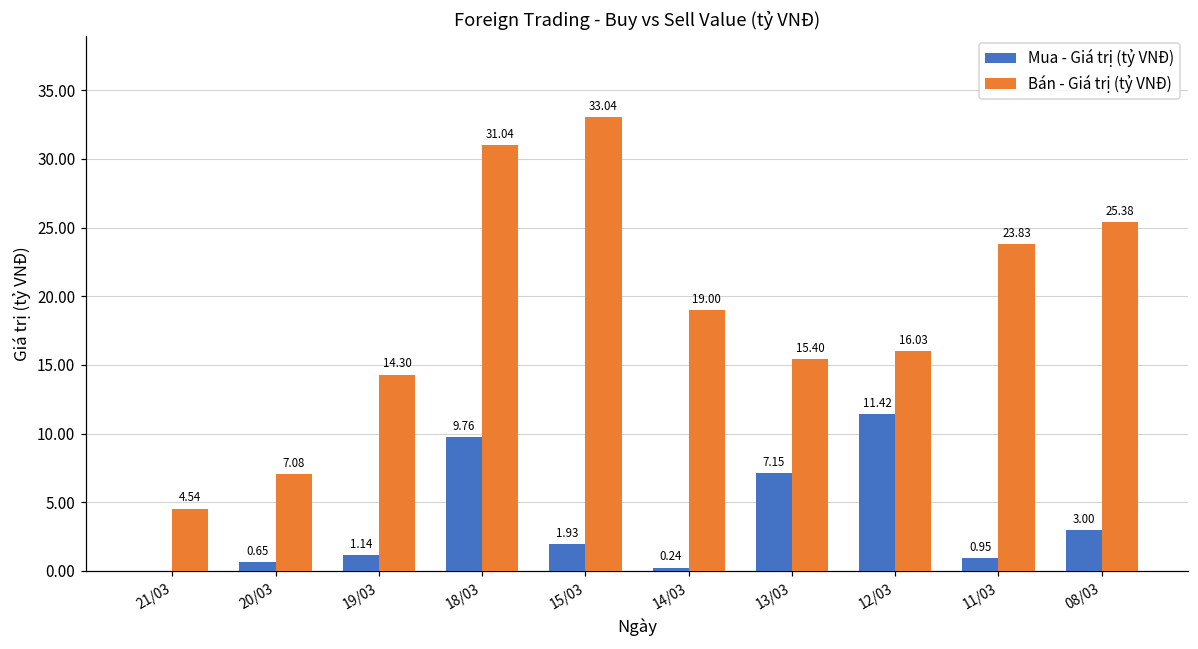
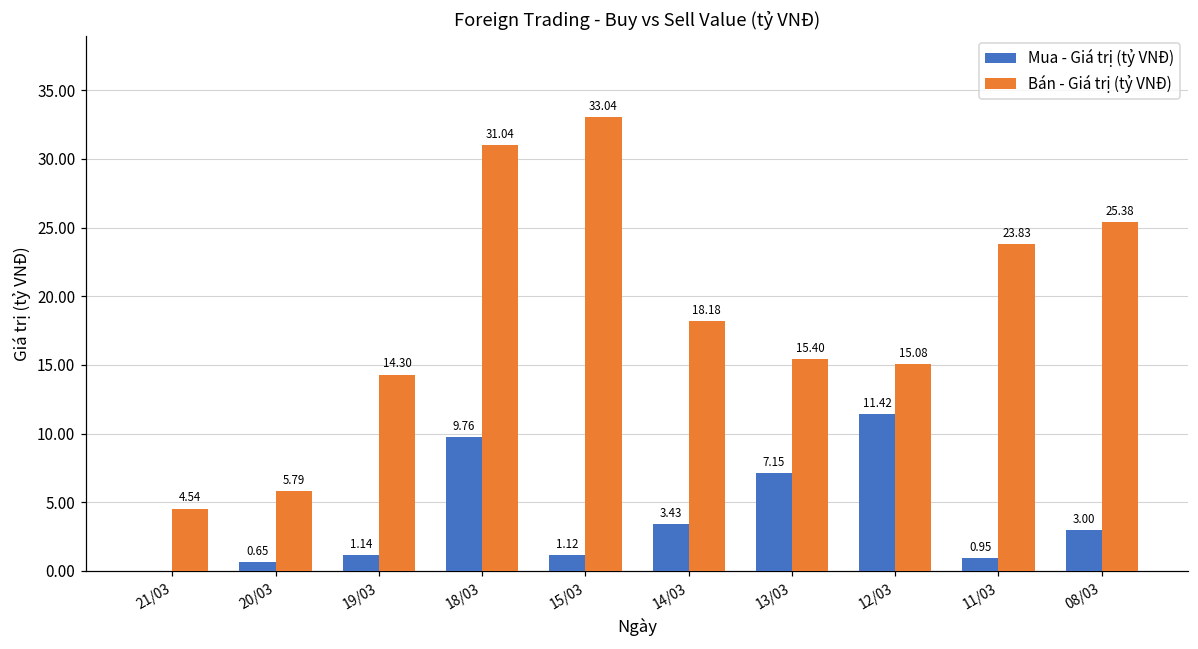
  {
    "Mua - Giá trị (tỷ VNĐ)": {
      "20/03": 0.65,
      "19/03": 1.14,
      "18/03": 9.76,
-     "15/03": 1.93,
-     "14/03": 0.24,
+     "15/03": 1.12,
+     "14/03": 3.43,
      "13/03": 7.15,
      "12/03": 11.42,
      "11/03": 0.95,
      "08/03": 3.00
    },
    "Bán - Giá trị (tỷ VNĐ)": {
      "21/03": 4.54,
-     "20/03": 7.08,
+     "20/03": 5.79,
      "19/03": 14.30,
      "18/03": 31.04,
      "15/03": 33.04,
-     "14/03": 19.00,
+     "14/03": 18.18,
      "13/03": 15.40,
-     "12/03": 16.03,
+     "12/03": 15.08,
      "11/03": 23.83,
      "08/03": 25.38
    }
  }
